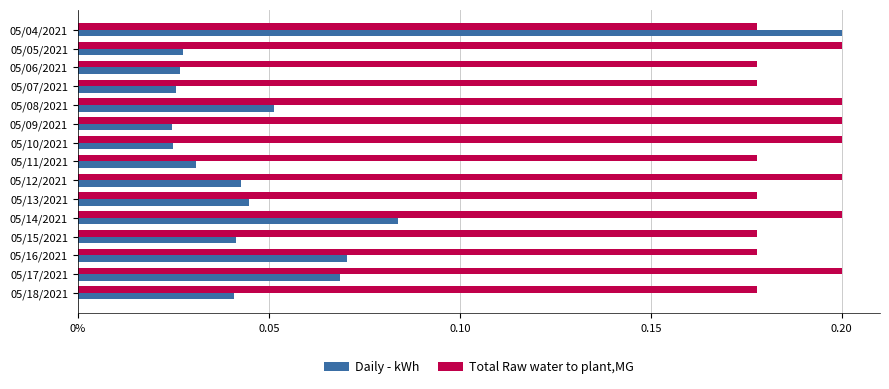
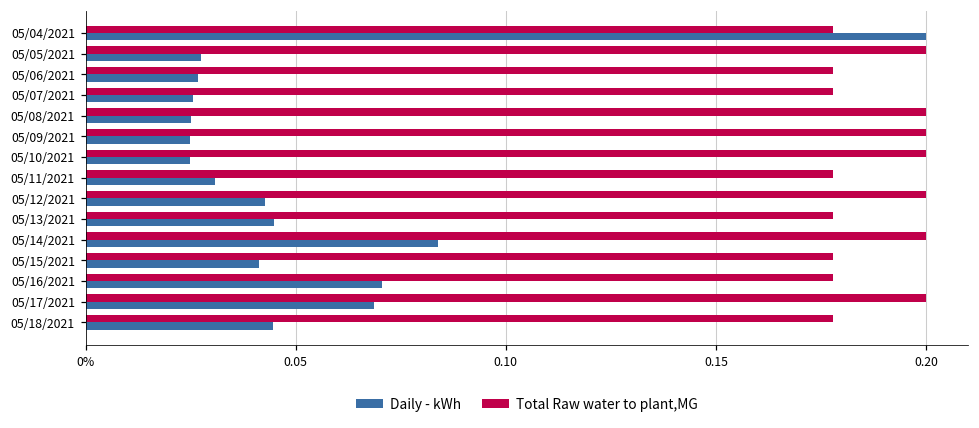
  {
    "Daily - kWh": {
      "05/04/2021": 0.200,
      "05/05/2021": 0.028,
      "05/06/2021": 0.027,
      "05/07/2021": 0.026,
-     "05/08/2021": 0.051,
+     "05/08/2021": 0.025,
      "05/09/2021": 0.025,
      "05/10/2021": 0.025,
      "05/11/2021": 0.031,
      "05/12/2021": 0.043,
      "05/13/2021": 0.045,
      "05/14/2021": 0.084,
      "05/15/2021": 0.041,
      "05/16/2021": 0.071,
      "05/17/2021": 0.069,
-     "05/18/2021": 0.041
+     "05/18/2021": 0.045
    },
    "Total Raw water to plant,MG": {
      "05/04/2021": 0.178,
      "05/05/2021": 0.200,
      "05/06/2021": 0.178,
      "05/07/2021": 0.178,
      "05/08/2021": 0.200,
      "05/09/2021": 0.200,
      "05/10/2021": 0.200,
      "05/11/2021": 0.178,
      "05/12/2021": 0.200,
      "05/13/2021": 0.178,
      "05/14/2021": 0.200,
      "05/15/2021": 0.178,
      "05/16/2021": 0.178,
      "05/17/2021": 0.200,
      "05/18/2021": 0.178
    }
  }
